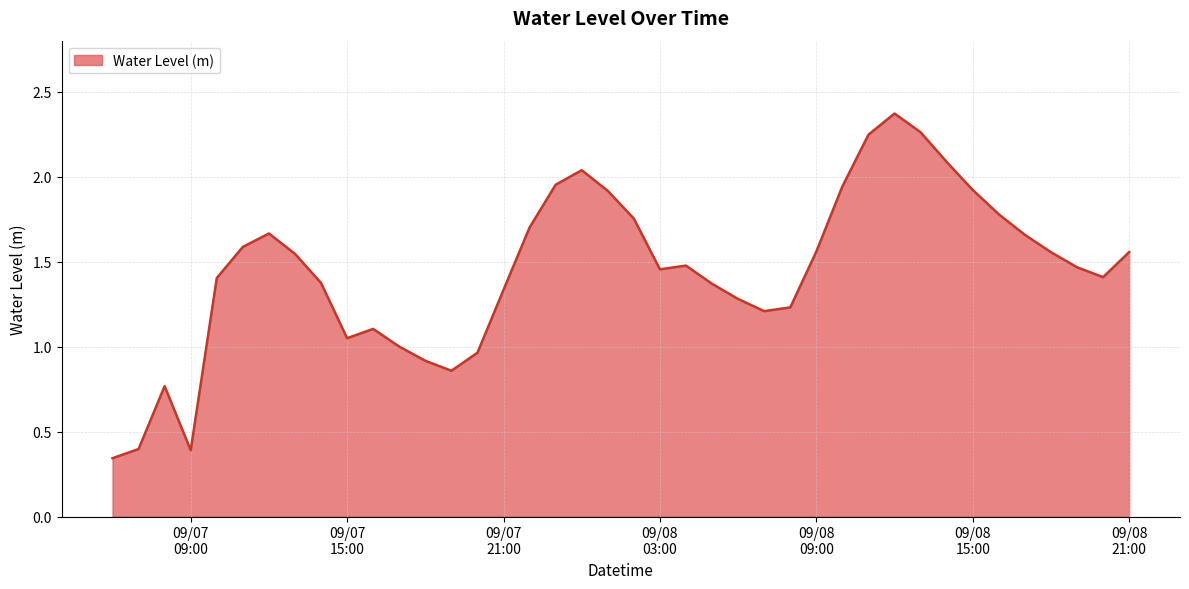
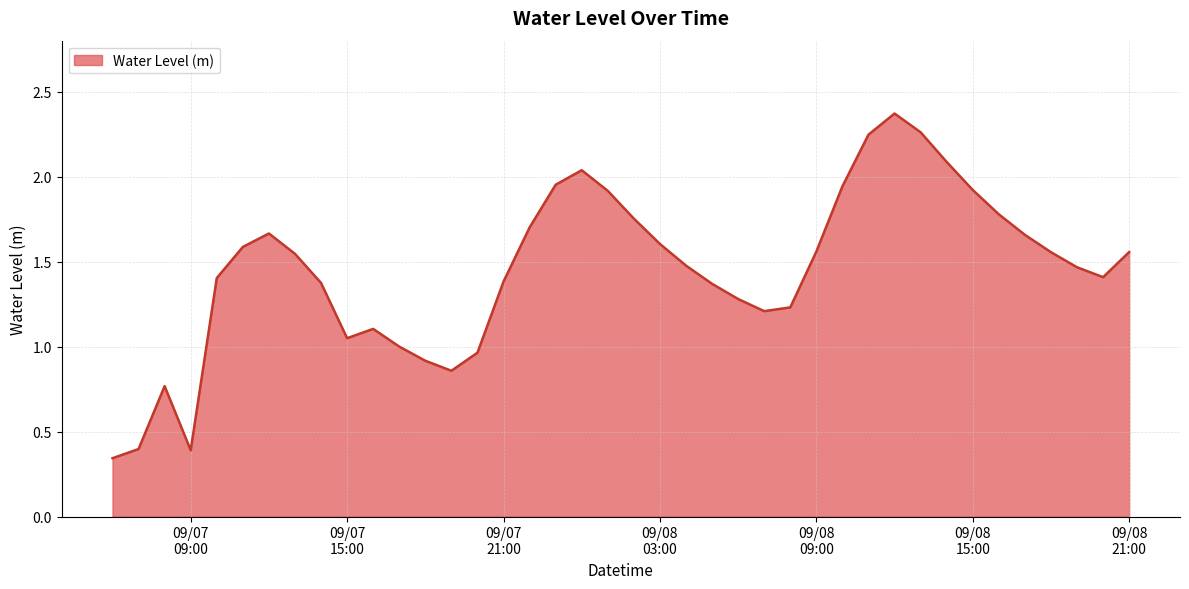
  {
    "09/07 09:00": 0.39,
    "09/07 15:00": 1.05,
-   "09/07 21:00": 1.33,
-   "09/08 03:00": 1.45,
+   "09/07 21:00": 1.38,
+   "09/08 03:00": 1.60,
    "09/08 09:00": 1.56,
    "09/08 15:00": 1.92,
    "09/08 21:00": 1.56
  }
